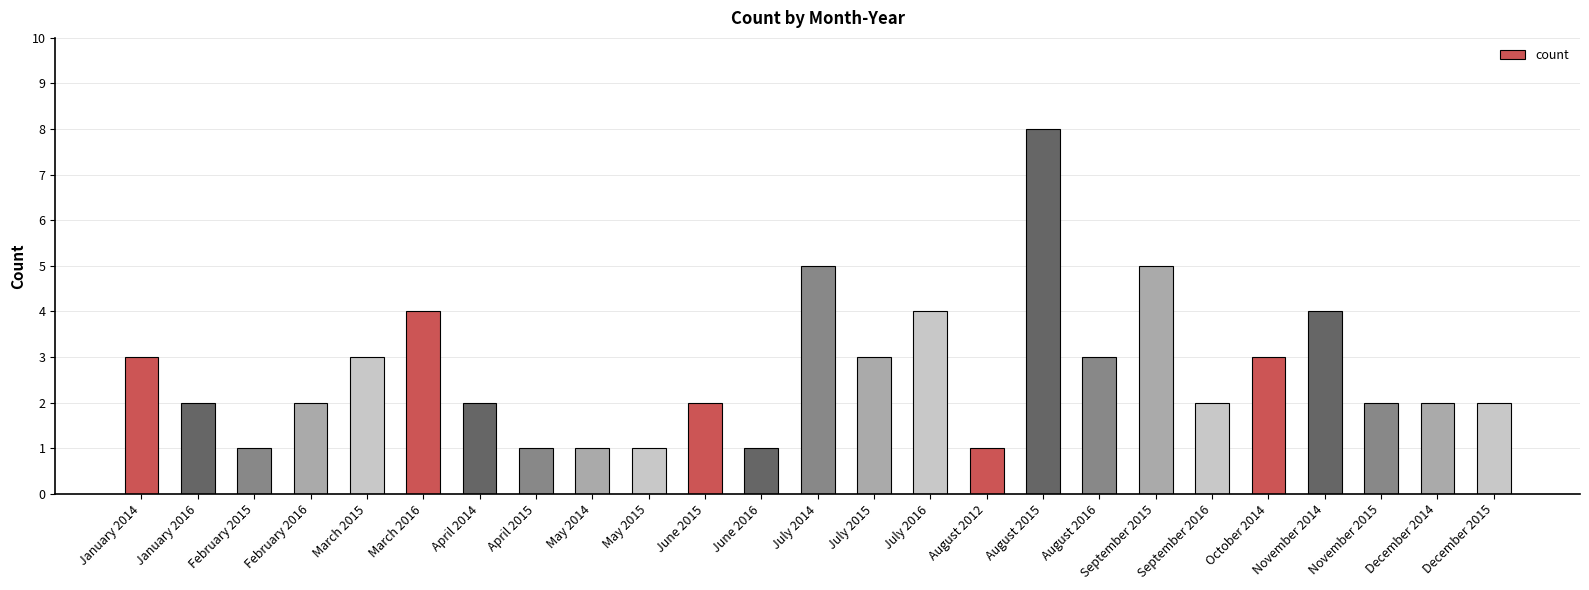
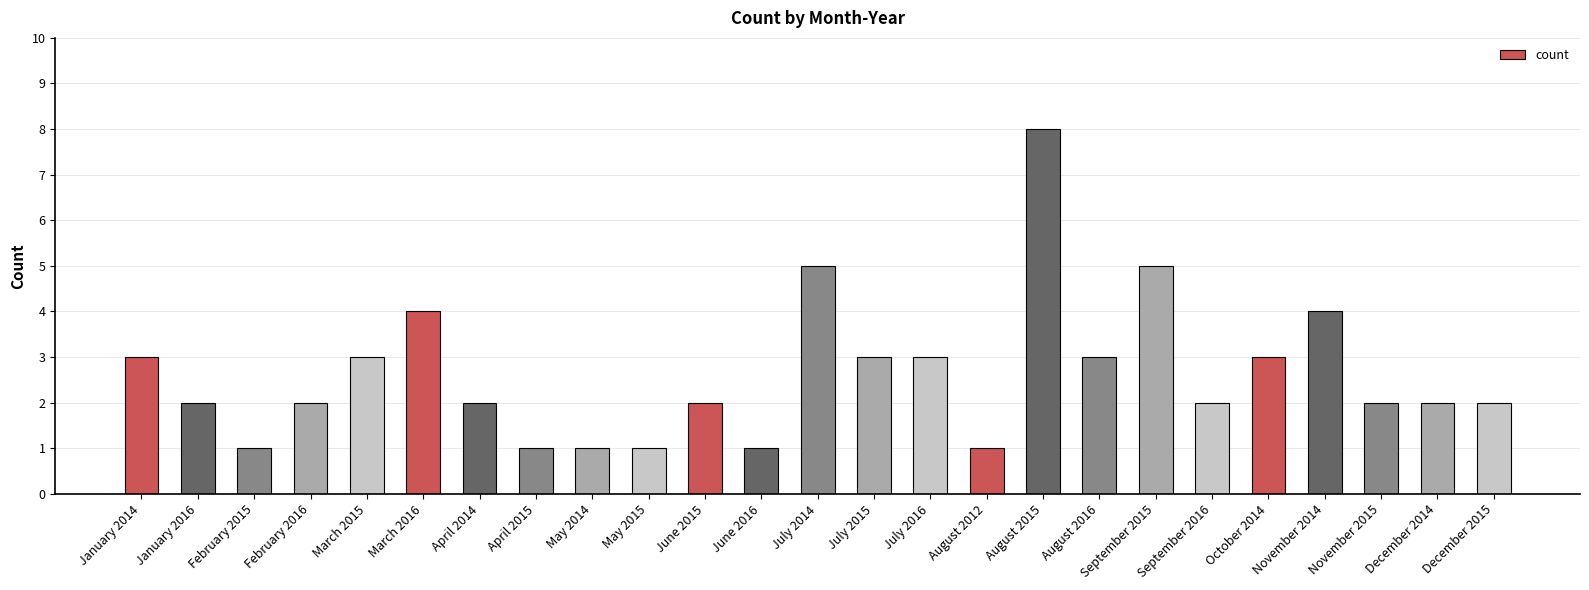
  {
    "January 2014": 3,
    "January 2016": 2,
    "February 2015": 1,
    "February 2016": 2,
    "March 2015": 3,
    "March 2016": 4,
    "April 2014": 2,
    "April 2015": 1,
    "May 2014": 1,
    "May 2015": 1,
    "June 2015": 2,
    "June 2016": 1,
    "July 2014": 5,
    "July 2015": 3,
-   "July 2016": 4,
+   "July 2016": 3,
    "August 2012": 1,
    "August 2015": 8,
    "August 2016": 3,
    "September 2015": 5,
    "September 2016": 2,
    "October 2014": 3,
    "November 2014": 4,
    "November 2015": 2,
    "December 2014": 2,
    "December 2015": 2
  }
